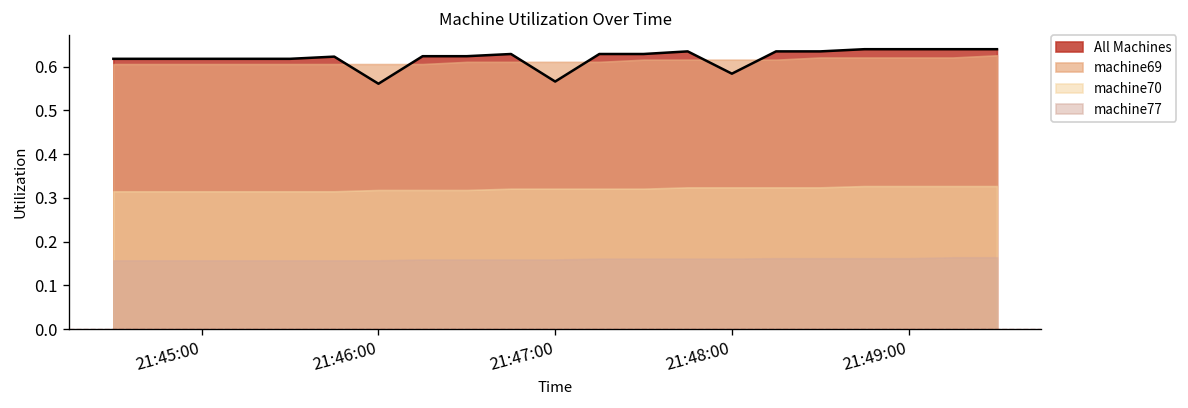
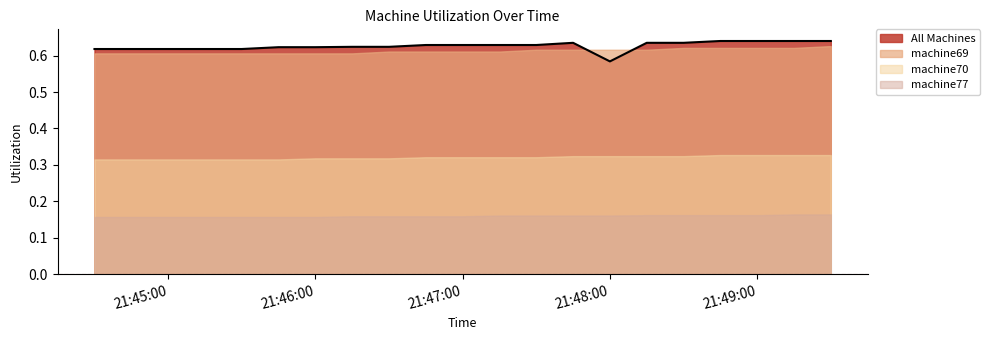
  {
    "All Machines": {
      "21:45:00": 0.62,
-     "21:46:00": 0.56,
-     "21:47:00": 0.57,
+     "21:46:00": 0.62,
+     "21:47:00": 0.63,
      "21:48:00": 0.58,
      "21:49:00": 0.64
    }
  }
